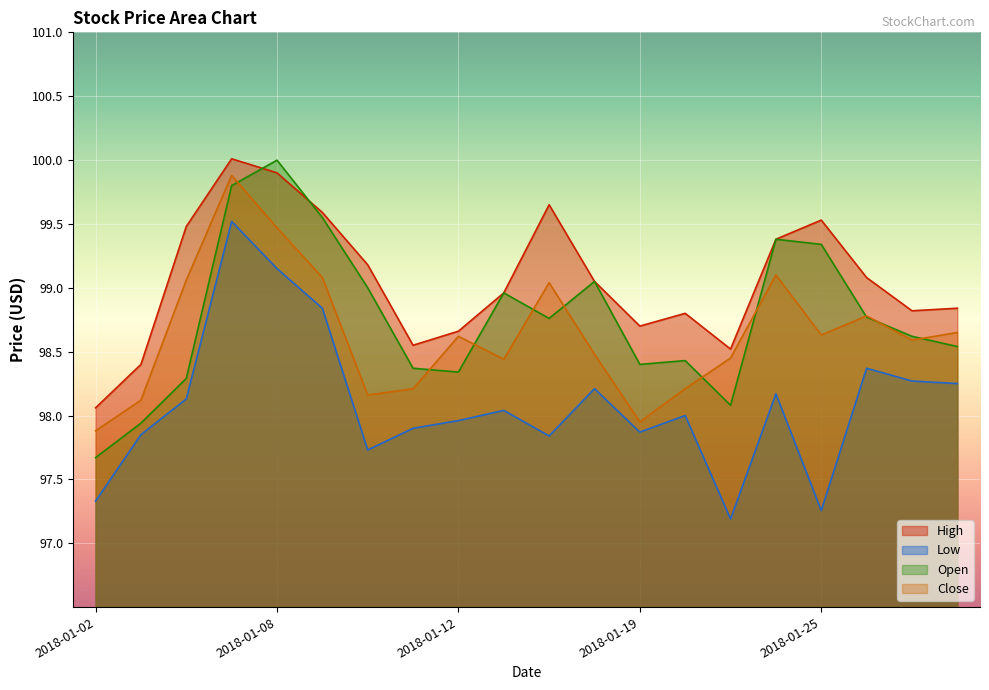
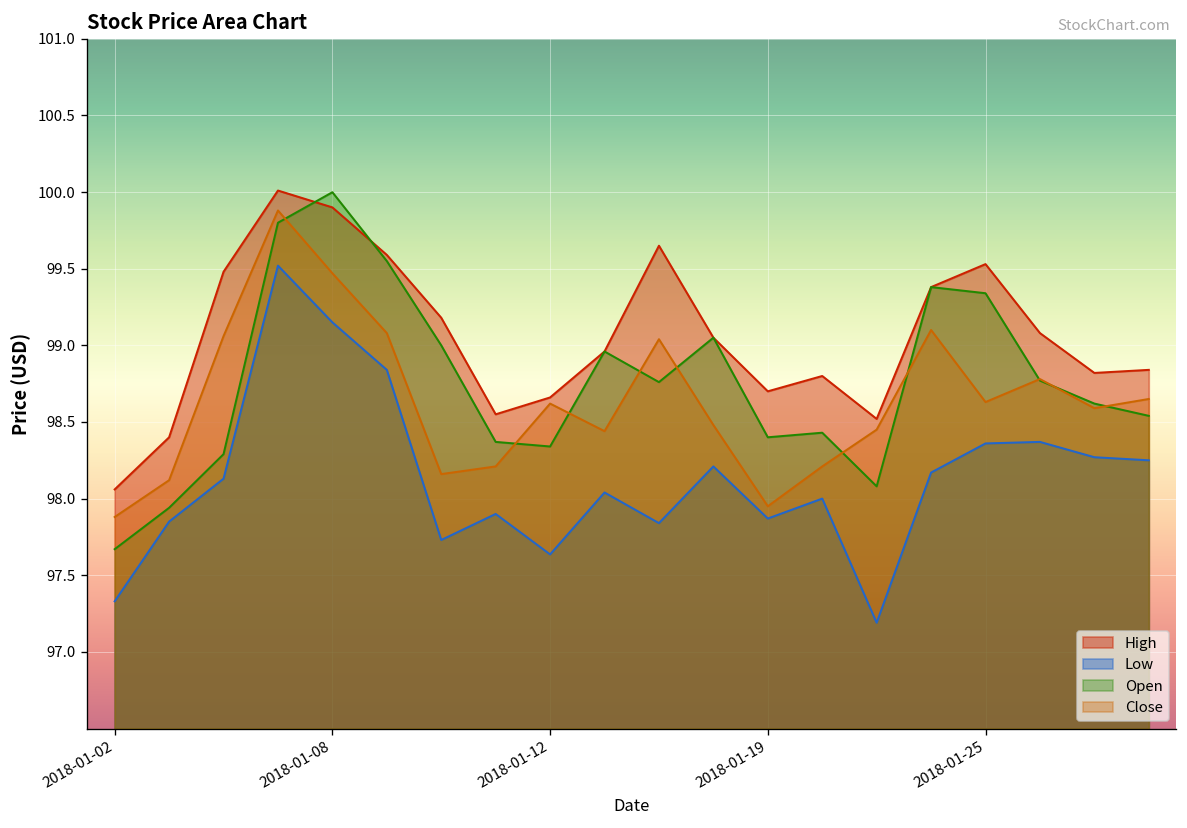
  {
    "Low": {
      "2018-01-02": 97.33,
      "2018-01-08": 99.15,
-     "2018-01-12": 97.96,
+     "2018-01-12": 97.64,
      "2018-01-19": 97.87,
-     "2018-01-25": 97.26
+     "2018-01-25": 98.36
    },
    "Open": {
      "2018-01-02": 97.67,
      "2018-01-08": 100.00,
      "2018-01-12": 98.34,
      "2018-01-19": 98.40,
      "2018-01-25": 99.34
    }
  }
